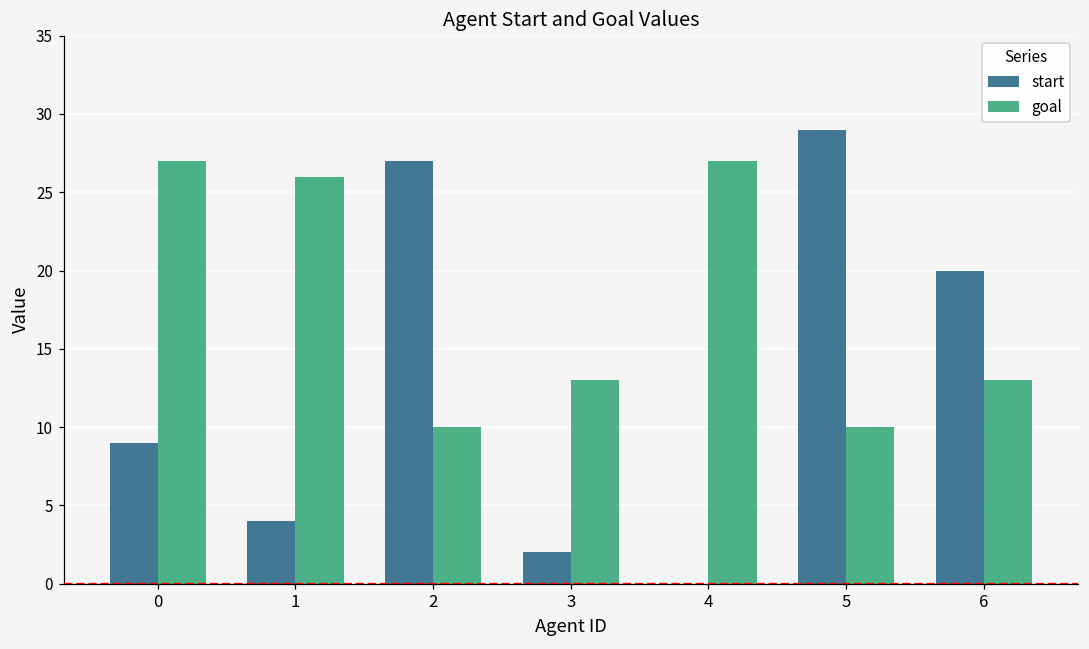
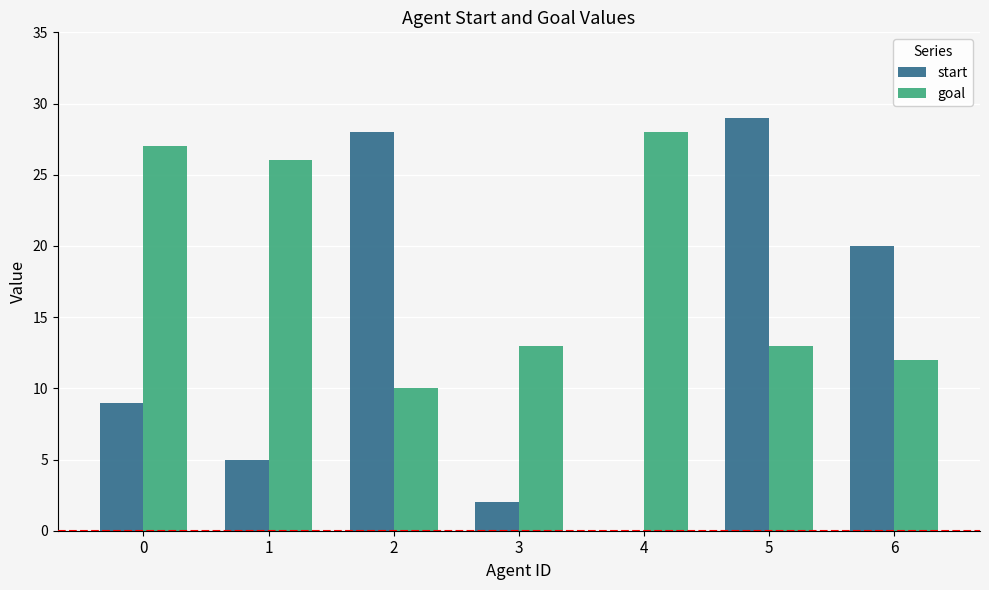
  {
    "start": {
      "0": 9,
-     "1": 4,
-     "2": 27,
+     "1": 5,
+     "2": 28,
      "3": 2,
      "4": 0,
      "5": 29,
      "6": 20
    },
    "goal": {
      "0": 27,
      "1": 26,
      "2": 10,
      "3": 13,
-     "4": 27,
-     "5": 10,
-     "6": 13
+     "4": 28,
+     "5": 13,
+     "6": 12
    }
  }
